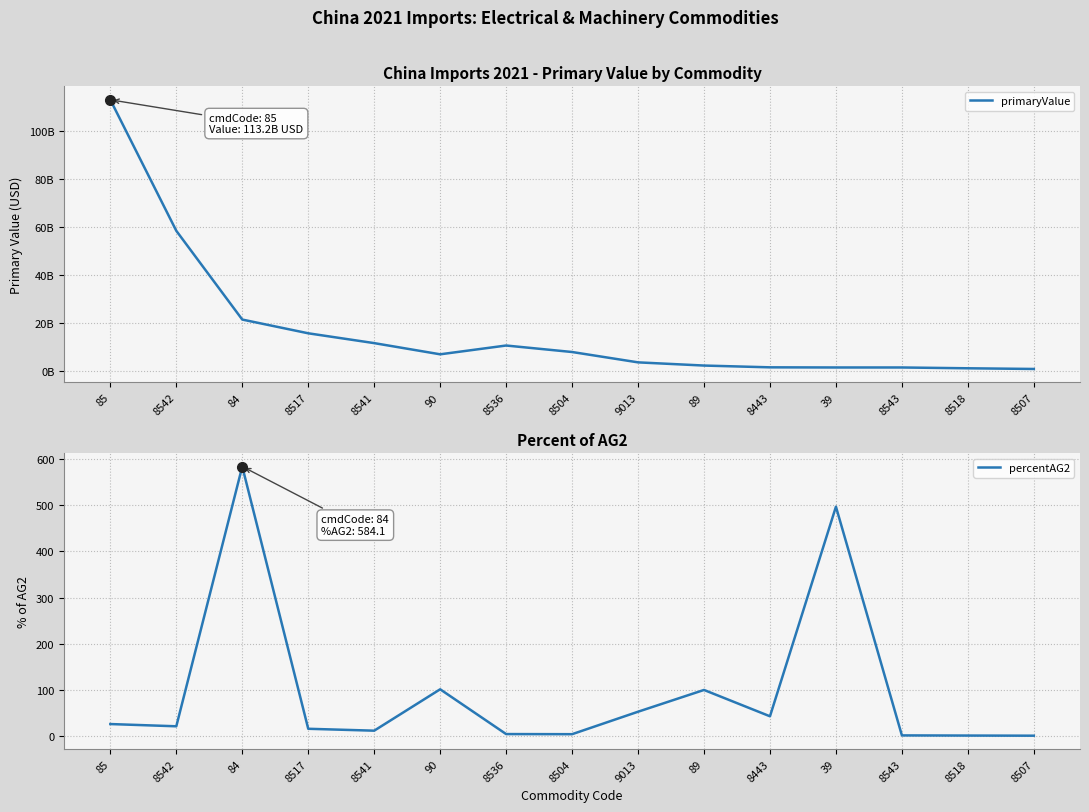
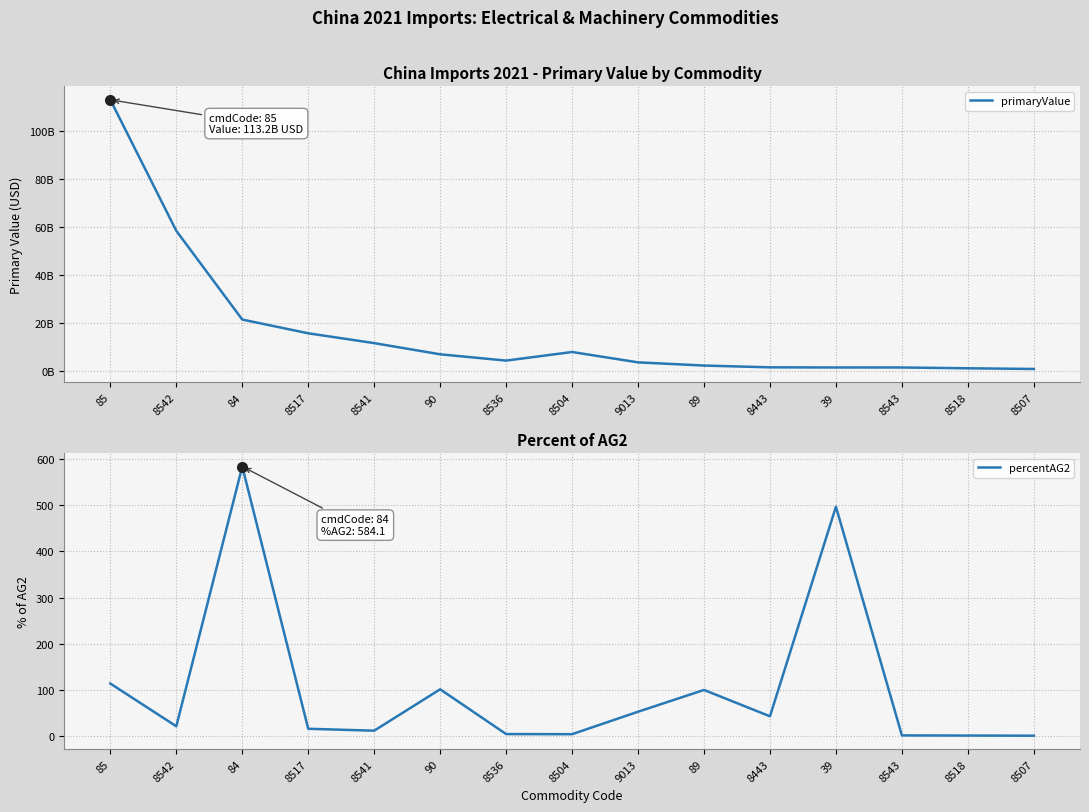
  {
    "China Imports 2021 - Primary Value by Commodity": {
      "primaryValue": {
        "8542": 59000000000,
        "84": 22000000000,
        "8517": 16000000000,
        "8541": 12000000000,
        "90": 7000000000,
-       "8536": 11000000000,
+       "8536": 4000000000,
        "8504": 8000000000,
        "9013": 4000000000,
        "89": 2000000000,
        "8443": 2000000000,
        "39": 2000000000,
        "8543": 2000000000,
        "8518": 1000000000,
        "8507": 1000000000
      }
    },
    "Percent of AG2": {
      "percentAG2": {
-       "85": 30,
+       "85": 110,
        "8542": 20,
        "8517": 20,
        "8541": 10,
        "90": 100,
        "8536": 0,
        "8504": 0,
        "9013": 50,
        "89": 100,
        "8443": 40,
        "39": 500,
        "8543": 0,
        "8518": 0,
        "8507": 0
      }
    }
  }
